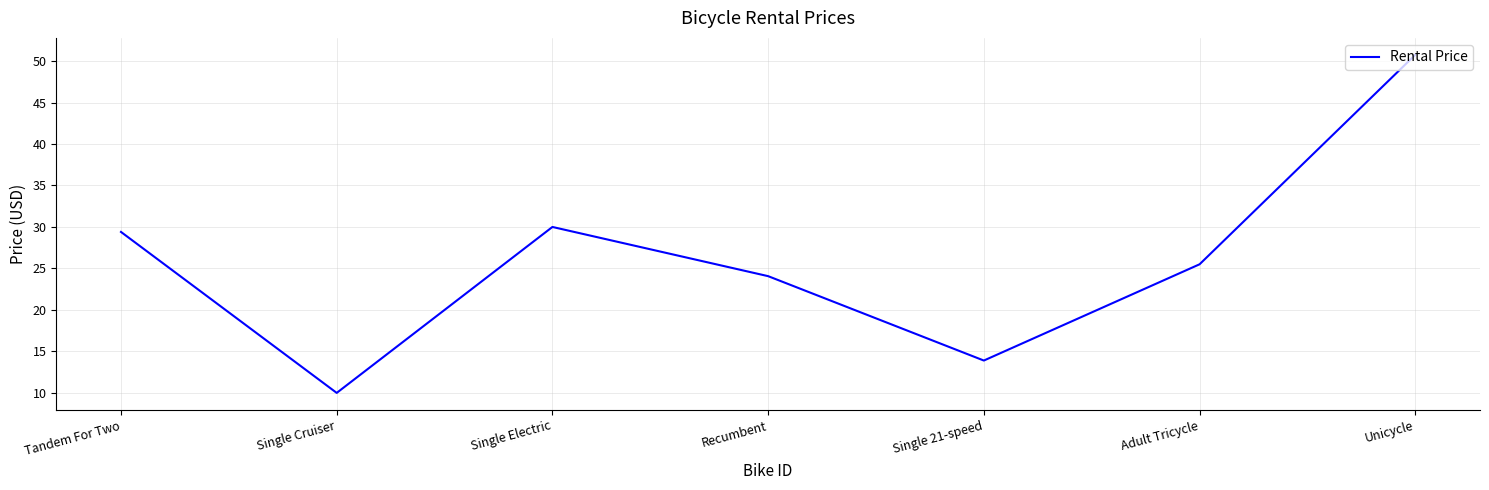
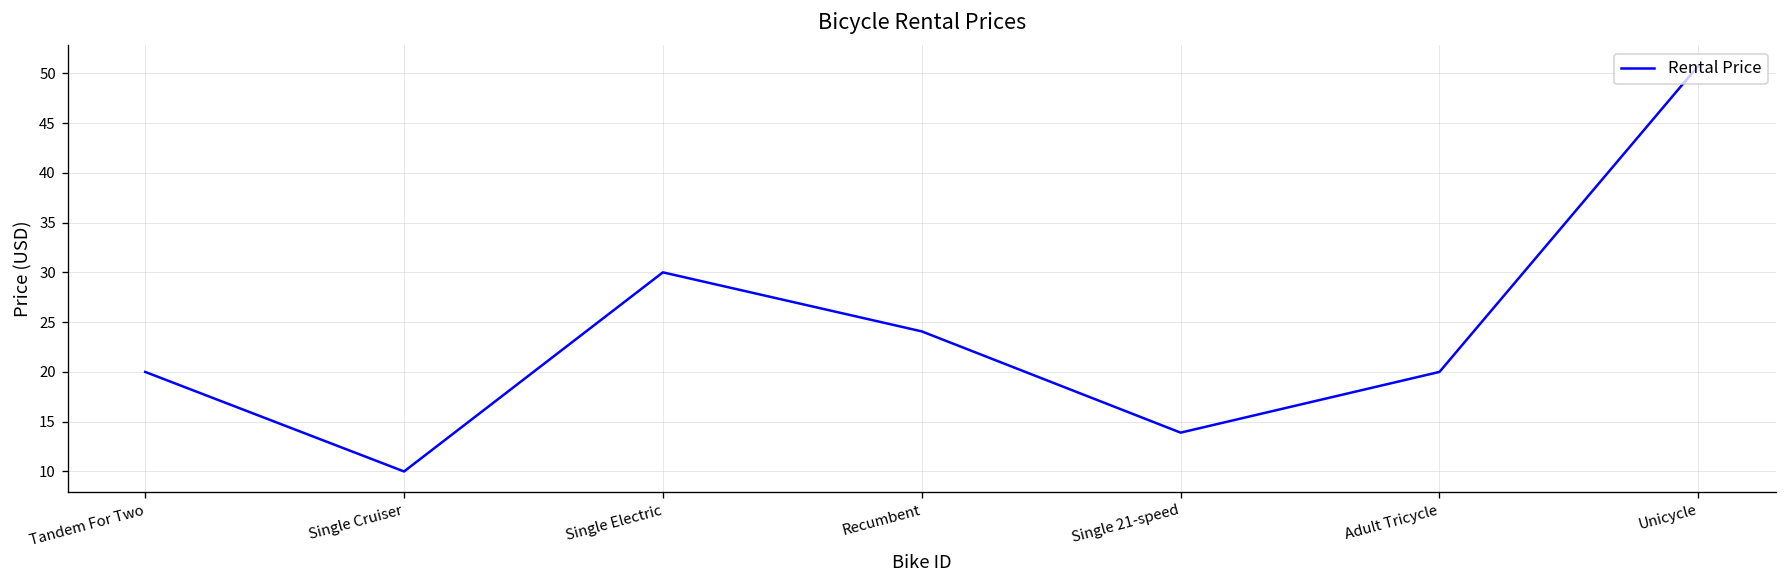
  {
-   "Tandem For Two": 29,
+   "Tandem For Two": 20,
    "Single Cruiser": 10,
    "Single Electric": 30,
    "Recumbent": 24,
    "Single 21-speed": 14,
-   "Adult Tricycle": 26
+   "Adult Tricycle": 20
  }
